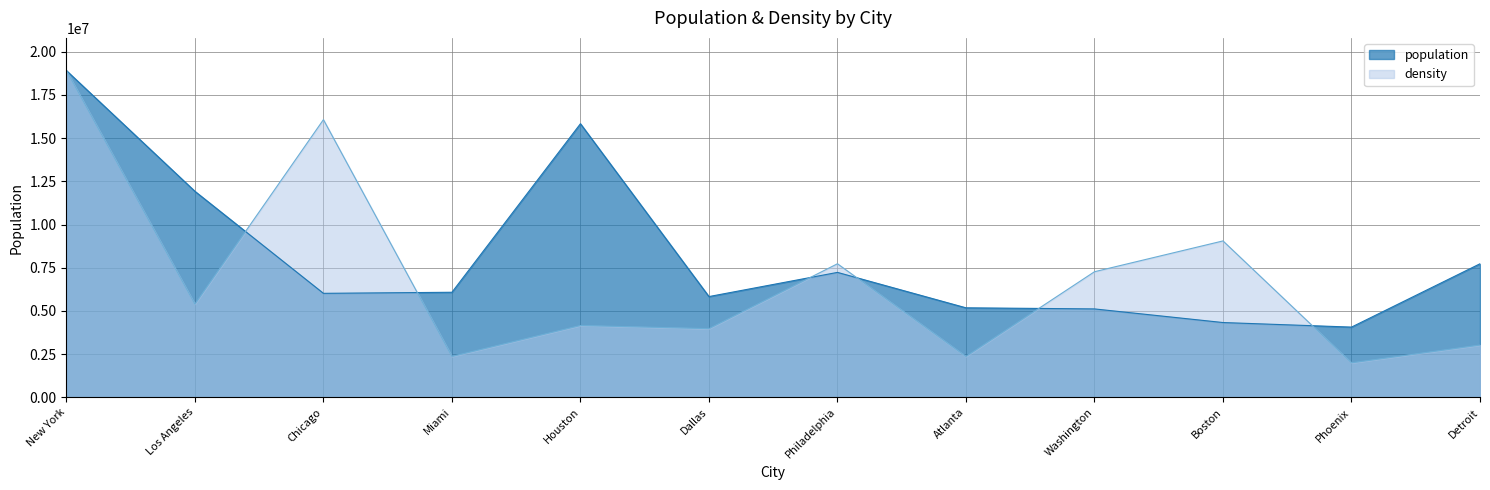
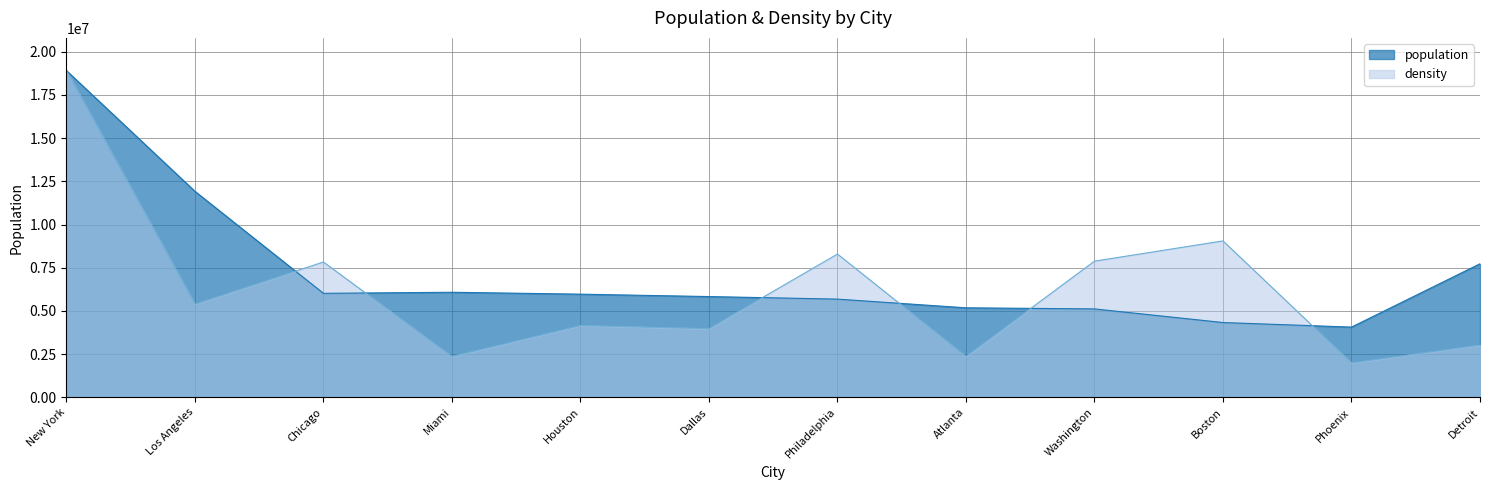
  {
    "population": {
      "Los Angeles": 11900000,
      "Chicago": 6000000,
      "Miami": 6100000,
-     "Houston": 15800000,
+     "Houston": 6000000,
      "Dallas": 5800000,
-     "Philadelphia": 7200000,
+     "Philadelphia": 5700000,
      "Atlanta": 5200000,
      "Washington": 5100000,
      "Boston": 4300000,
      "Phoenix": 4100000,
      "Detroit": 7700000
    },
    "density": {
      "Los Angeles": 5400000,
-     "Chicago": 16100000,
+     "Chicago": 7800000,
      "Miami": 2400000,
      "Houston": 4200000,
      "Dallas": 4000000,
-     "Philadelphia": 7700000,
+     "Philadelphia": 8300000,
      "Atlanta": 2400000,
-     "Washington": 7300000,
+     "Washington": 7900000,
      "Boston": 9100000,
      "Phoenix": 2000000,
      "Detroit": 3000000
    }
  }
